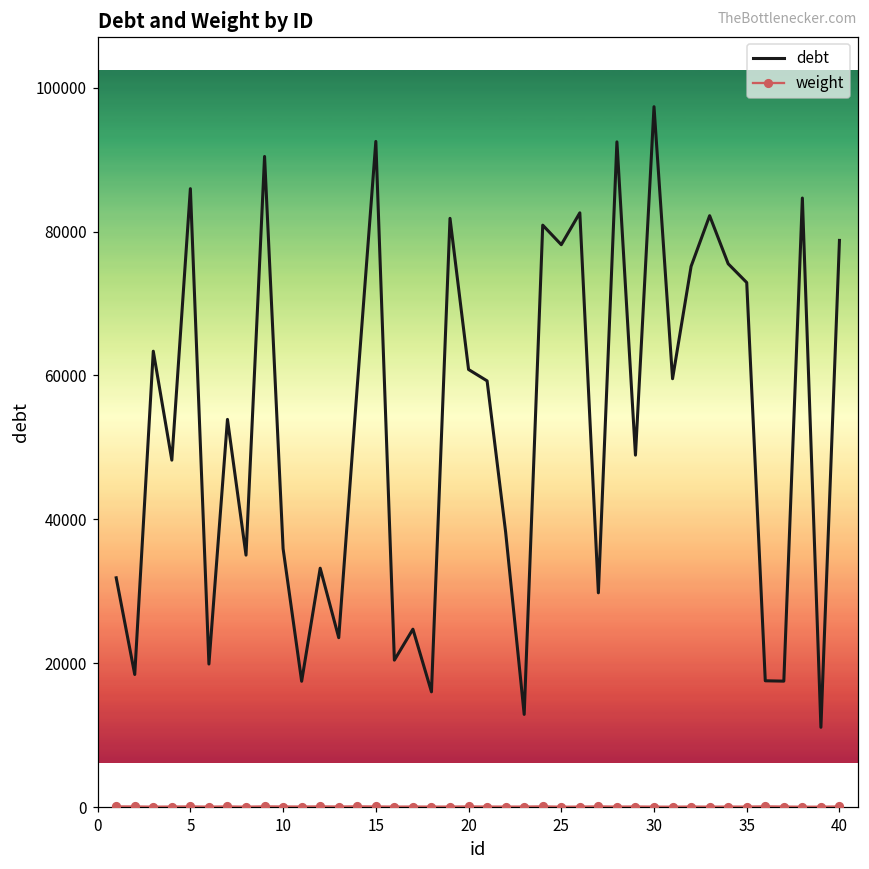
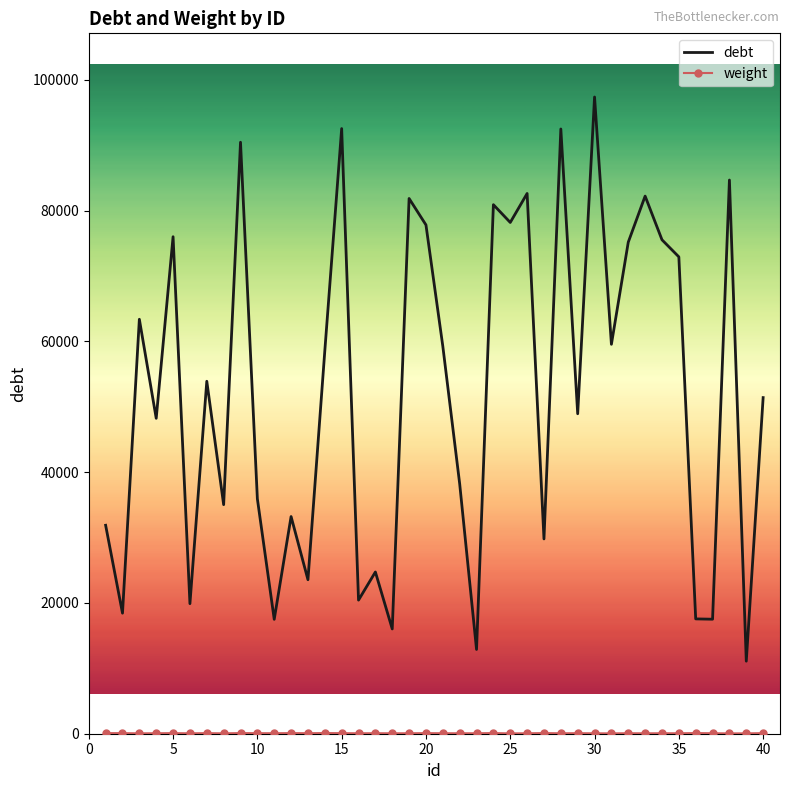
  {
    "debt": {
-     "5": 86000,
+     "5": 76000,
      "10": 36000,
      "15": 93000,
-     "20": 61000,
+     "20": 78000,
      "25": 78000,
      "30": 97000,
      "35": 73000,
-     "40": 79000
+     "40": 51000
    },
    "weight": {
      "5": 0,
      "10": 0,
      "15": 0,
      "20": 0,
      "25": 0,
      "30": 0,
      "35": 0,
      "40": 0
    }
  }
